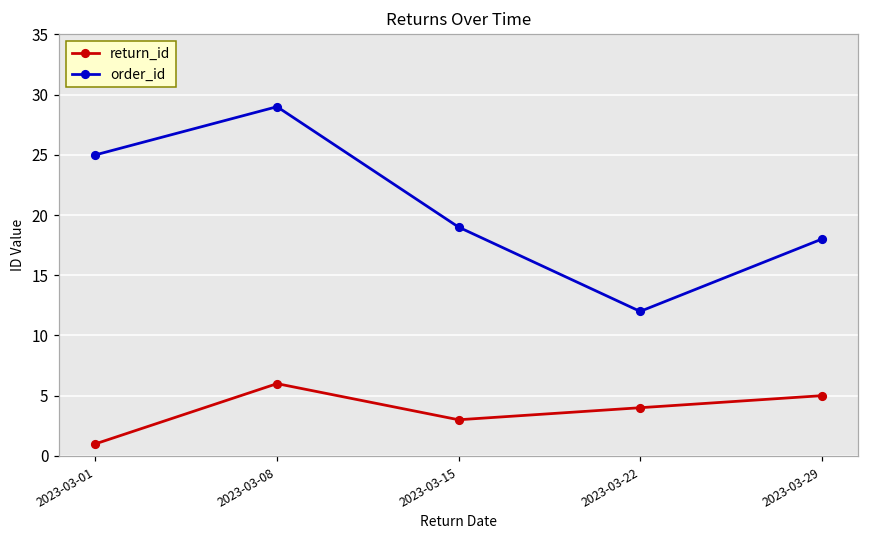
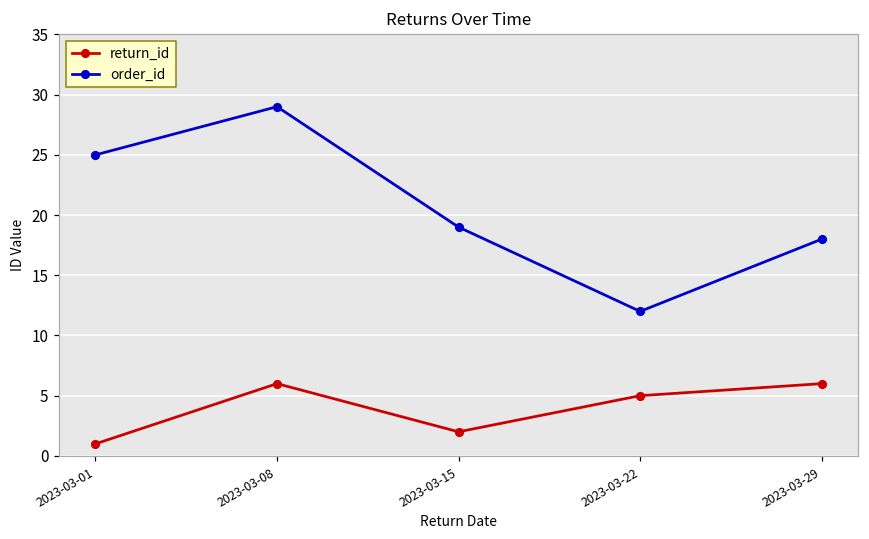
  {
    "return_id": {
      "2023-03-01": 1,
      "2023-03-08": 6,
-     "2023-03-15": 3,
-     "2023-03-22": 4,
-     "2023-03-29": 5
+     "2023-03-15": 2,
+     "2023-03-22": 5,
+     "2023-03-29": 6
    },
    "order_id": {
      "2023-03-01": 25,
      "2023-03-08": 29,
      "2023-03-15": 19,
      "2023-03-22": 12,
      "2023-03-29": 18
    }
  }
